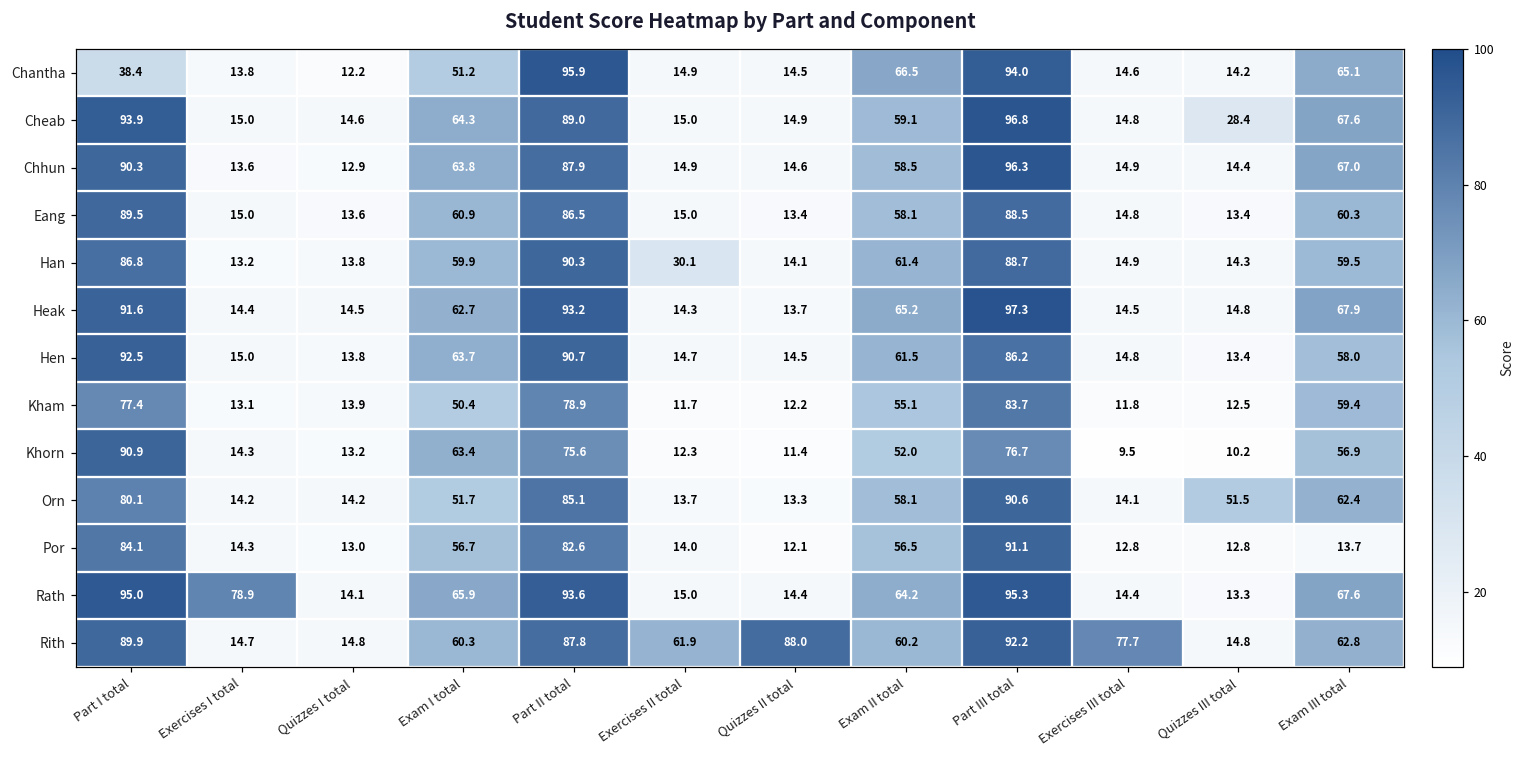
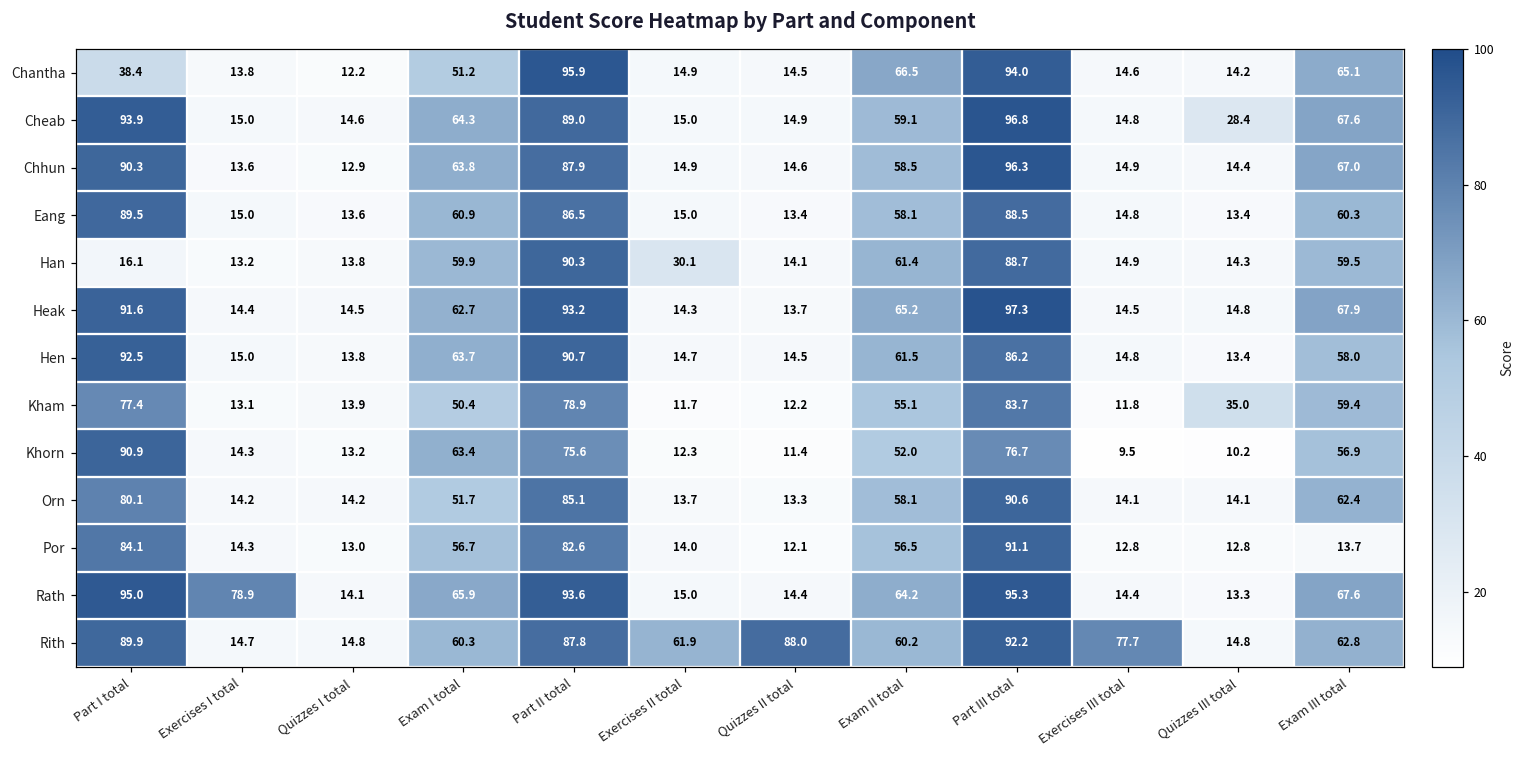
  {
    "Chantha": {
      "Part I total": 38.4,
      "Exercises I total": 13.8,
      "Quizzes I total": 12.2,
      "Exam I total": 51.2,
      "Part II total": 95.9,
      "Exercises II total": 14.9,
      "Quizzes II total": 14.5,
      "Exam II total": 66.5,
      "Part III total": 94.0,
      "Exercises III total": 14.6,
      "Quizzes III total": 14.2,
      "Exam III total": 65.1
    },
    "Cheab": {
      "Part I total": 93.9,
      "Exercises I total": 15.0,
      "Quizzes I total": 14.6,
      "Exam I total": 64.3,
      "Part II total": 89.0,
      "Exercises II total": 15.0,
      "Quizzes II total": 14.9,
      "Exam II total": 59.1,
      "Part III total": 96.8,
      "Exercises III total": 14.8,
      "Quizzes III total": 28.4,
      "Exam III total": 67.6
    },
    "Chhun": {
      "Part I total": 90.3,
      "Exercises I total": 13.6,
      "Quizzes I total": 12.9,
      "Exam I total": 63.8,
      "Part II total": 87.9,
      "Exercises II total": 14.9,
      "Quizzes II total": 14.6,
      "Exam II total": 58.5,
      "Part III total": 96.3,
      "Exercises III total": 14.9,
      "Quizzes III total": 14.4,
      "Exam III total": 67.0
    },
    "Eang": {
      "Part I total": 89.5,
      "Exercises I total": 15.0,
      "Quizzes I total": 13.6,
      "Exam I total": 60.9,
      "Part II total": 86.5,
      "Exercises II total": 15.0,
      "Quizzes II total": 13.4,
      "Exam II total": 58.1,
      "Part III total": 88.5,
      "Exercises III total": 14.8,
      "Quizzes III total": 13.4,
      "Exam III total": 60.3
    },
    "Han": {
-     "Part I total": 86.8,
+     "Part I total": 16.1,
      "Exercises I total": 13.2,
      "Quizzes I total": 13.8,
      "Exam I total": 59.9,
      "Part II total": 90.3,
      "Exercises II total": 30.1,
      "Quizzes II total": 14.1,
      "Exam II total": 61.4,
      "Part III total": 88.7,
      "Exercises III total": 14.9,
      "Quizzes III total": 14.3,
      "Exam III total": 59.5
    },
    "Heak": {
      "Part I total": 91.6,
      "Exercises I total": 14.4,
      "Quizzes I total": 14.5,
      "Exam I total": 62.7,
      "Part II total": 93.2,
      "Exercises II total": 14.3,
      "Quizzes II total": 13.7,
      "Exam II total": 65.2,
      "Part III total": 97.3,
      "Exercises III total": 14.5,
      "Quizzes III total": 14.8,
      "Exam III total": 67.9
    },
    "Hen": {
      "Part I total": 92.5,
      "Exercises I total": 15.0,
      "Quizzes I total": 13.8,
      "Exam I total": 63.7,
      "Part II total": 90.7,
      "Exercises II total": 14.7,
      "Quizzes II total": 14.5,
      "Exam II total": 61.5,
      "Part III total": 86.2,
      "Exercises III total": 14.8,
      "Quizzes III total": 13.4,
      "Exam III total": 58.0
    },
    "Kham": {
      "Part I total": 77.4,
      "Exercises I total": 13.1,
      "Quizzes I total": 13.9,
      "Exam I total": 50.4,
      "Part II total": 78.9,
      "Exercises II total": 11.7,
      "Quizzes II total": 12.2,
      "Exam II total": 55.1,
      "Part III total": 83.7,
      "Exercises III total": 11.8,
-     "Quizzes III total": 12.5,
+     "Quizzes III total": 35.0,
      "Exam III total": 59.4
    },
    "Khorn": {
      "Part I total": 90.9,
      "Exercises I total": 14.3,
      "Quizzes I total": 13.2,
      "Exam I total": 63.4,
      "Part II total": 75.6,
      "Exercises II total": 12.3,
      "Quizzes II total": 11.4,
      "Exam II total": 52.0,
      "Part III total": 76.7,
      "Exercises III total": 9.5,
      "Quizzes III total": 10.2,
      "Exam III total": 56.9
    },
    "Orn": {
      "Part I total": 80.1,
      "Exercises I total": 14.2,
      "Quizzes I total": 14.2,
      "Exam I total": 51.7,
      "Part II total": 85.1,
      "Exercises II total": 13.7,
      "Quizzes II total": 13.3,
      "Exam II total": 58.1,
      "Part III total": 90.6,
      "Exercises III total": 14.1,
-     "Quizzes III total": 51.5,
+     "Quizzes III total": 14.1,
      "Exam III total": 62.4
    },
    "Por": {
      "Part I total": 84.1,
      "Exercises I total": 14.3,
      "Quizzes I total": 13.0,
      "Exam I total": 56.7,
      "Part II total": 82.6,
      "Exercises II total": 14.0,
      "Quizzes II total": 12.1,
      "Exam II total": 56.5,
      "Part III total": 91.1,
      "Exercises III total": 12.8,
      "Quizzes III total": 12.8,
      "Exam III total": 13.7
    },
    "Rath": {
      "Part I total": 95.0,
      "Exercises I total": 78.9,
      "Quizzes I total": 14.1,
      "Exam I total": 65.9,
      "Part II total": 93.6,
      "Exercises II total": 15.0,
      "Quizzes II total": 14.4,
      "Exam II total": 64.2,
      "Part III total": 95.3,
      "Exercises III total": 14.4,
      "Quizzes III total": 13.3,
      "Exam III total": 67.6
    },
    "Rith": {
      "Part I total": 89.9,
      "Exercises I total": 14.7,
      "Quizzes I total": 14.8,
      "Exam I total": 60.3,
      "Part II total": 87.8,
      "Exercises II total": 61.9,
      "Quizzes II total": 88.0,
      "Exam II total": 60.2,
      "Part III total": 92.2,
      "Exercises III total": 77.7,
      "Quizzes III total": 14.8,
      "Exam III total": 62.8
    }
  }
